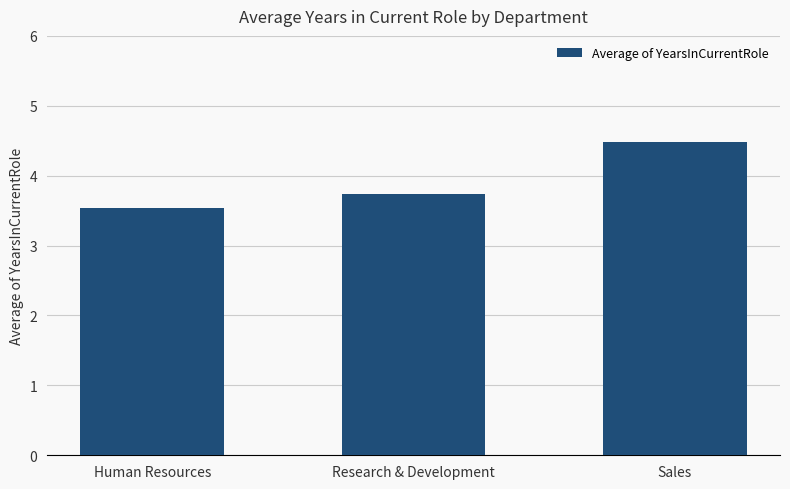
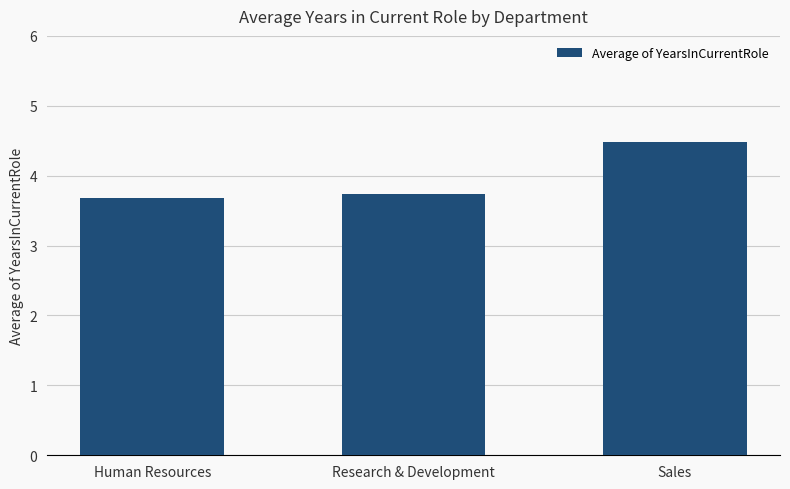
  {
-   "Human Resources": 3.5,
+   "Human Resources": 3.7,
    "Research & Development": 3.7,
    "Sales": 4.5
  }
